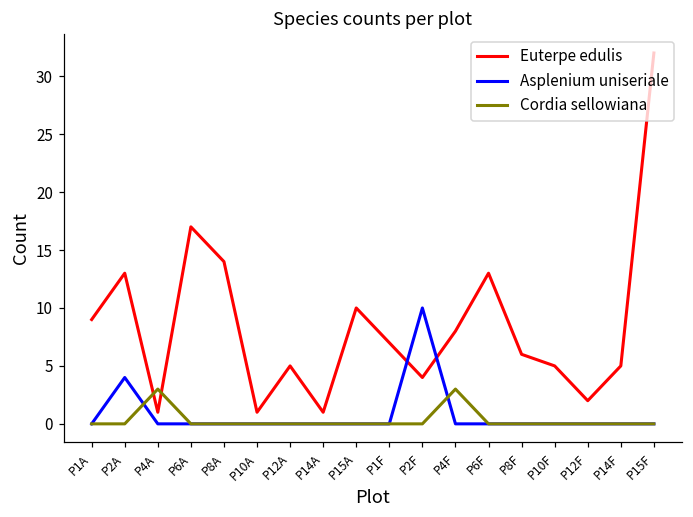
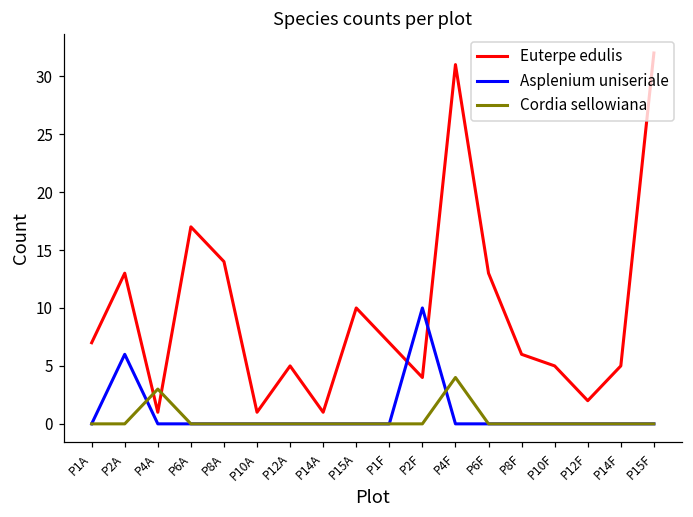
  {
    "Euterpe edulis": {
-     "P1A": 9,
+     "P1A": 7,
      "P2A": 13,
      "P4A": 1,
      "P6A": 17,
      "P8A": 14,
      "P10A": 1,
      "P12A": 5,
      "P14A": 1,
      "P15A": 10,
      "P1F": 7,
      "P2F": 4,
-     "P4F": 8,
+     "P4F": 31,
      "P6F": 13,
      "P8F": 6,
      "P10F": 5,
      "P12F": 2,
      "P14F": 5
    },
    "Asplenium uniseriale": {
-     "P2A": 4,
+     "P2A": 6,
      "P4A": 0,
      "P2F": 10,
      "P4F": 0
    },
    "Cordia sellowiana": {
      "P2A": 0,
      "P4A": 3,
      "P2F": 0,
-     "P4F": 3
+     "P4F": 4
    }
  }
